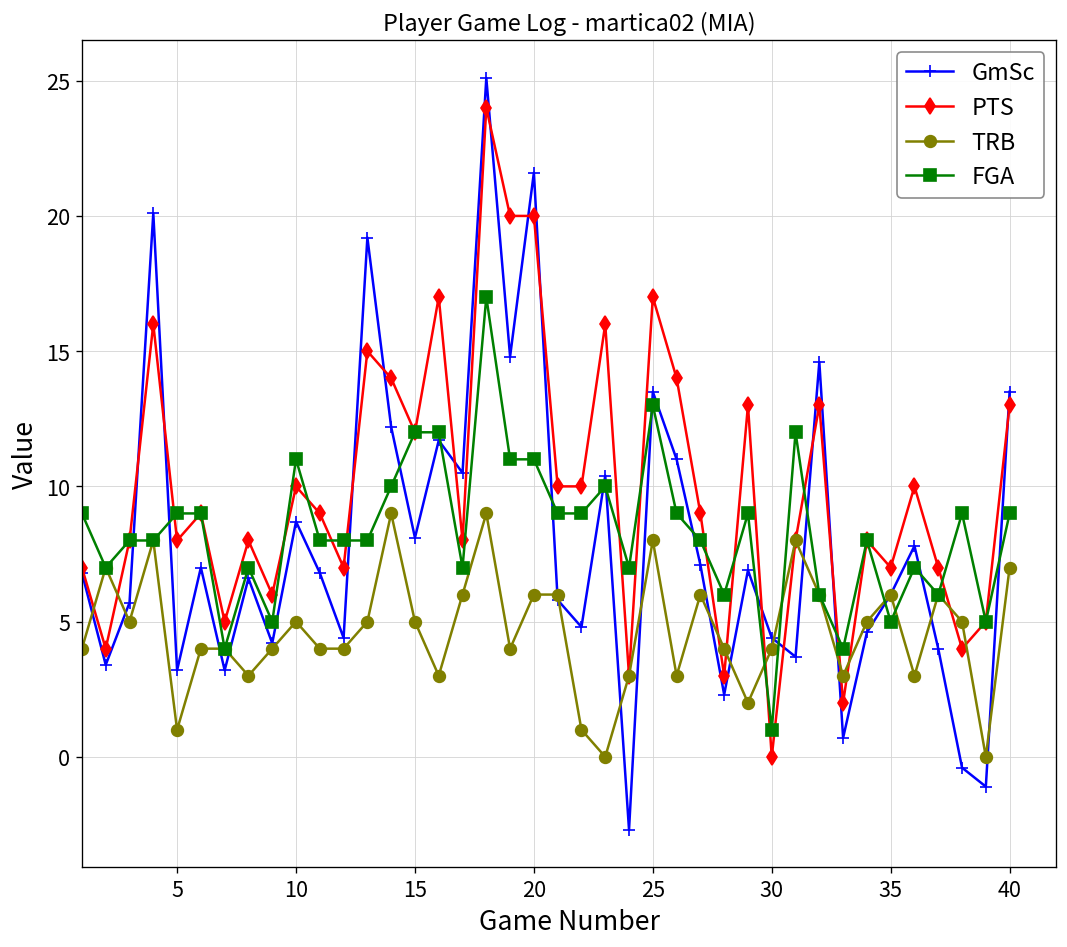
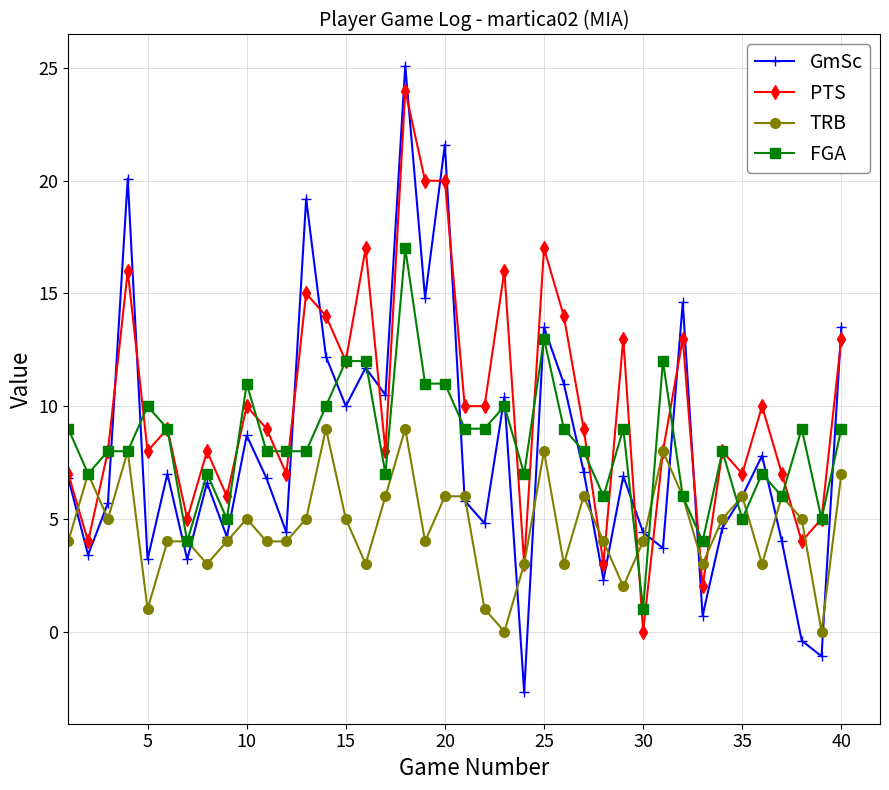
  {
    "GmSc": {
      "5": 3.2,
      "10": 8.7,
-     "15": 8.1,
+     "15": 10.0,
      "20": 21.6,
      "25": 13.5,
      "30": 4.4,
      "40": 13.5
    },
    "PTS": {
      "5": 8.0,
      "10": 10.0,
      "20": 20.0,
      "25": 17.0,
      "30": 0.0,
      "35": 7.0,
      "40": 13.0
    },
    "TRB": {
      "5": 1.0,
      "10": 5.0,
      "15": 5.0,
      "20": 6.0,
      "25": 8.0,
      "30": 4.0,
      "40": 7.0
    },
    "FGA": {
-     "5": 9,
+     "5": 10,
      "10": 11,
      "20": 11,
      "25": 13,
      "30": 1,
      "35": 5,
      "40": 9
    }
  }
